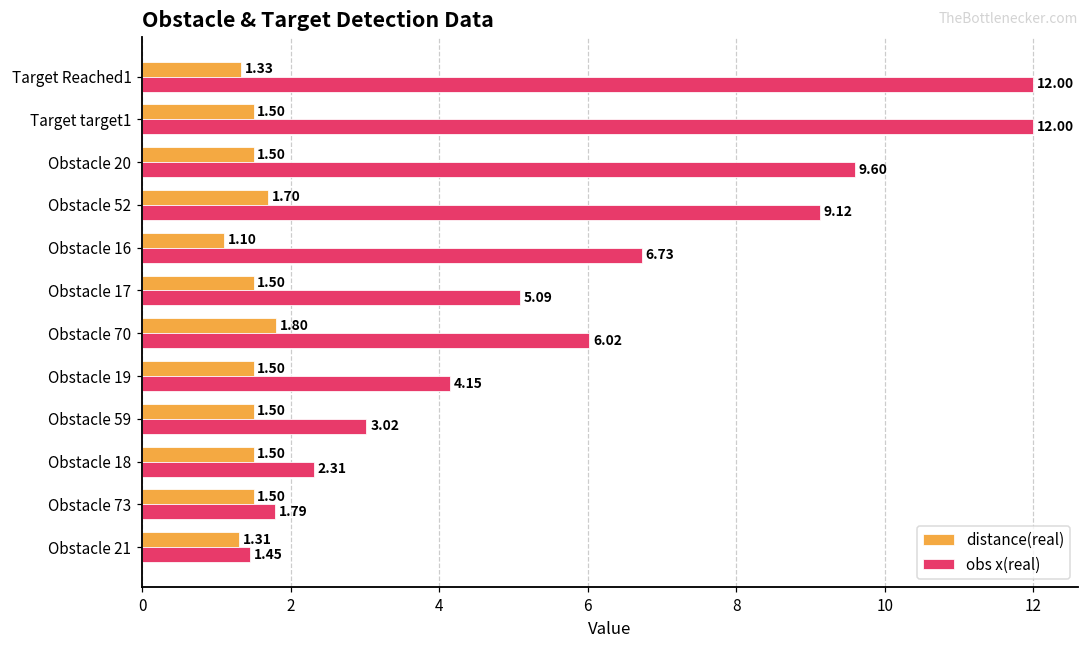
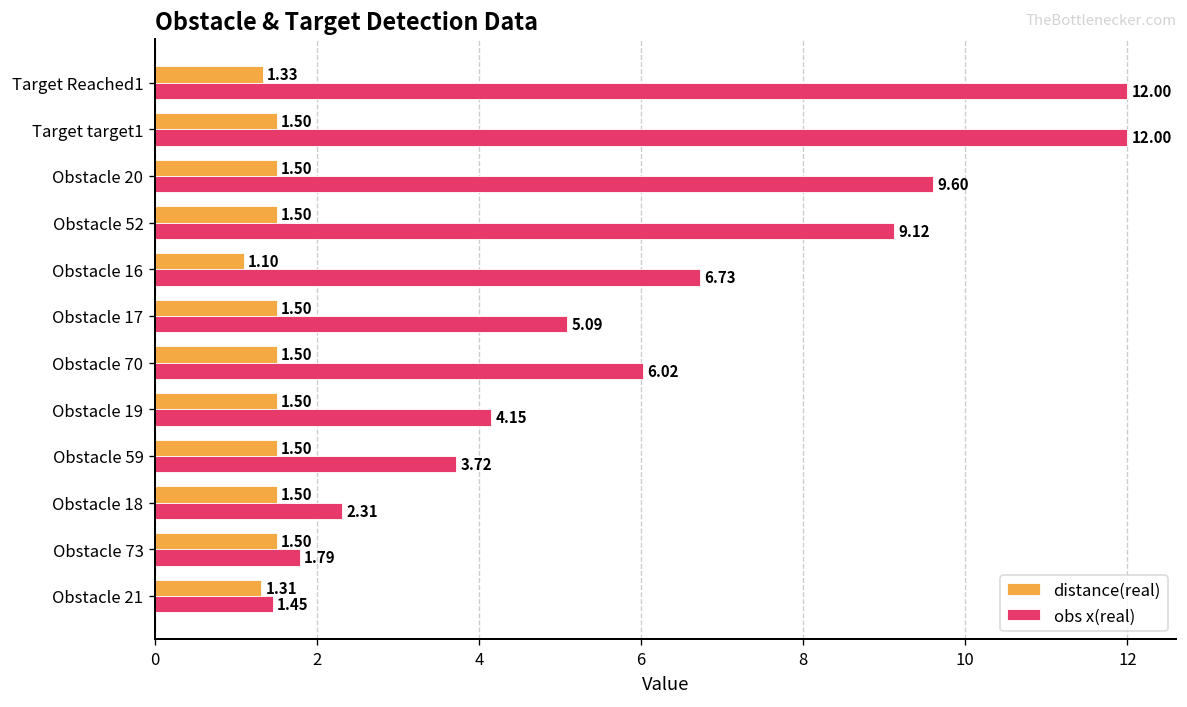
  {
    "distance(real)": {
      "Target Reached1": 1.33,
      "Target target1": 1.50,
      "Obstacle 20": 1.50,
-     "Obstacle 52": 1.70,
+     "Obstacle 52": 1.50,
      "Obstacle 16": 1.10,
      "Obstacle 17": 1.50,
-     "Obstacle 70": 1.80,
+     "Obstacle 70": 1.50,
      "Obstacle 19": 1.50,
      "Obstacle 59": 1.50,
      "Obstacle 18": 1.50,
      "Obstacle 73": 1.50,
      "Obstacle 21": 1.31
    },
    "obs x(real)": {
      "Target Reached1": 12.00,
      "Target target1": 12.00,
      "Obstacle 20": 9.60,
      "Obstacle 52": 9.12,
      "Obstacle 16": 6.73,
      "Obstacle 17": 5.09,
      "Obstacle 70": 6.02,
      "Obstacle 19": 4.15,
-     "Obstacle 59": 3.02,
+     "Obstacle 59": 3.72,
      "Obstacle 18": 2.31,
      "Obstacle 73": 1.79,
      "Obstacle 21": 1.45
    }
  }
